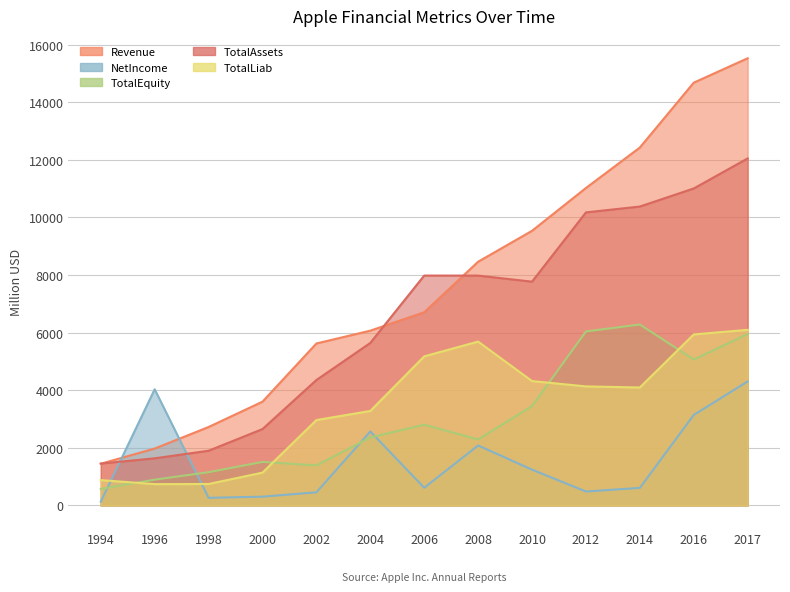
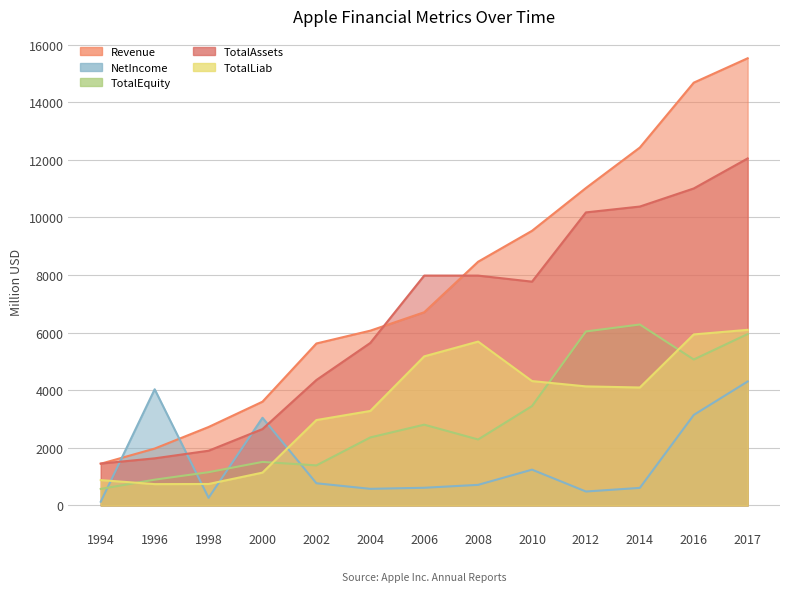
  {
    "NetIncome": {
      "1994": 100,
      "1996": 4000,
      "1998": 300,
-     "2000": 300,
-     "2002": 500,
-     "2004": 2600,
+     "2000": 3000,
+     "2002": 800,
+     "2004": 600,
      "2006": 600,
-     "2008": 2100,
+     "2008": 700,
      "2010": 1200,
      "2012": 500,
      "2014": 600,
      "2016": 3100,
      "2017": 4300
    }
  }
